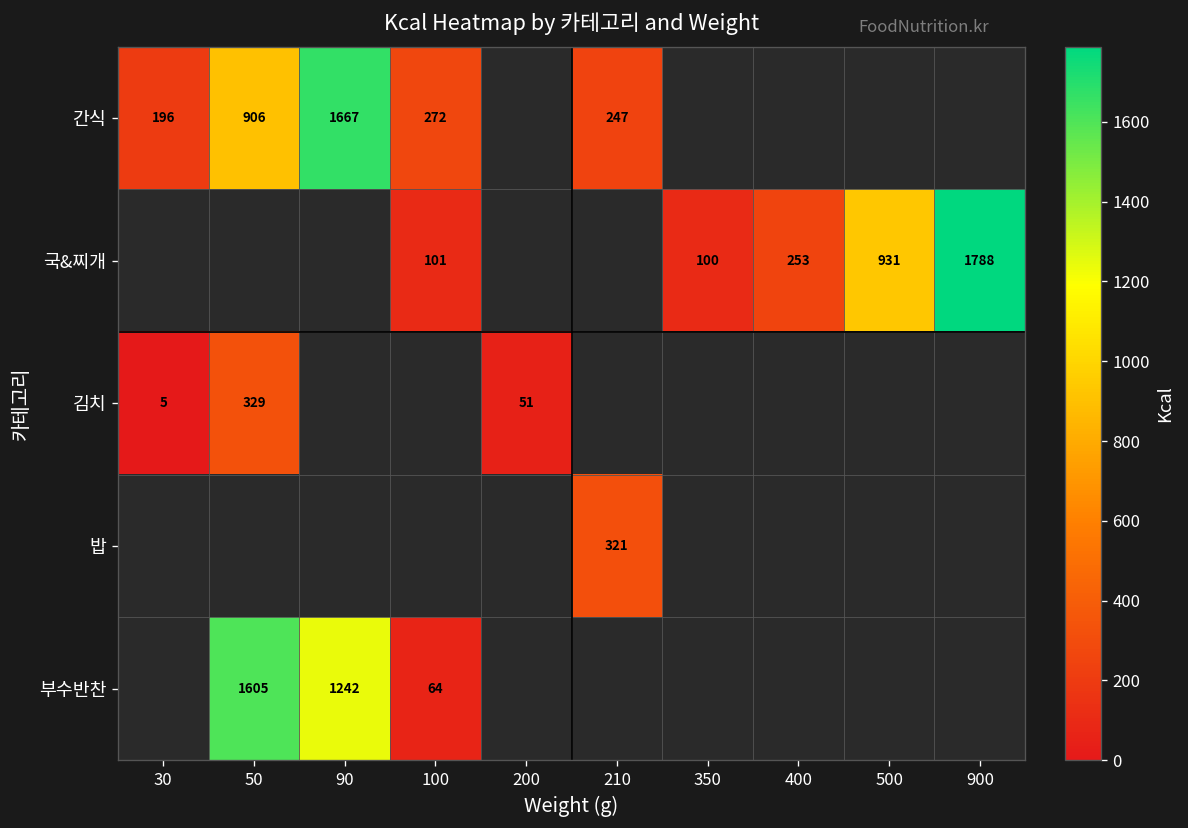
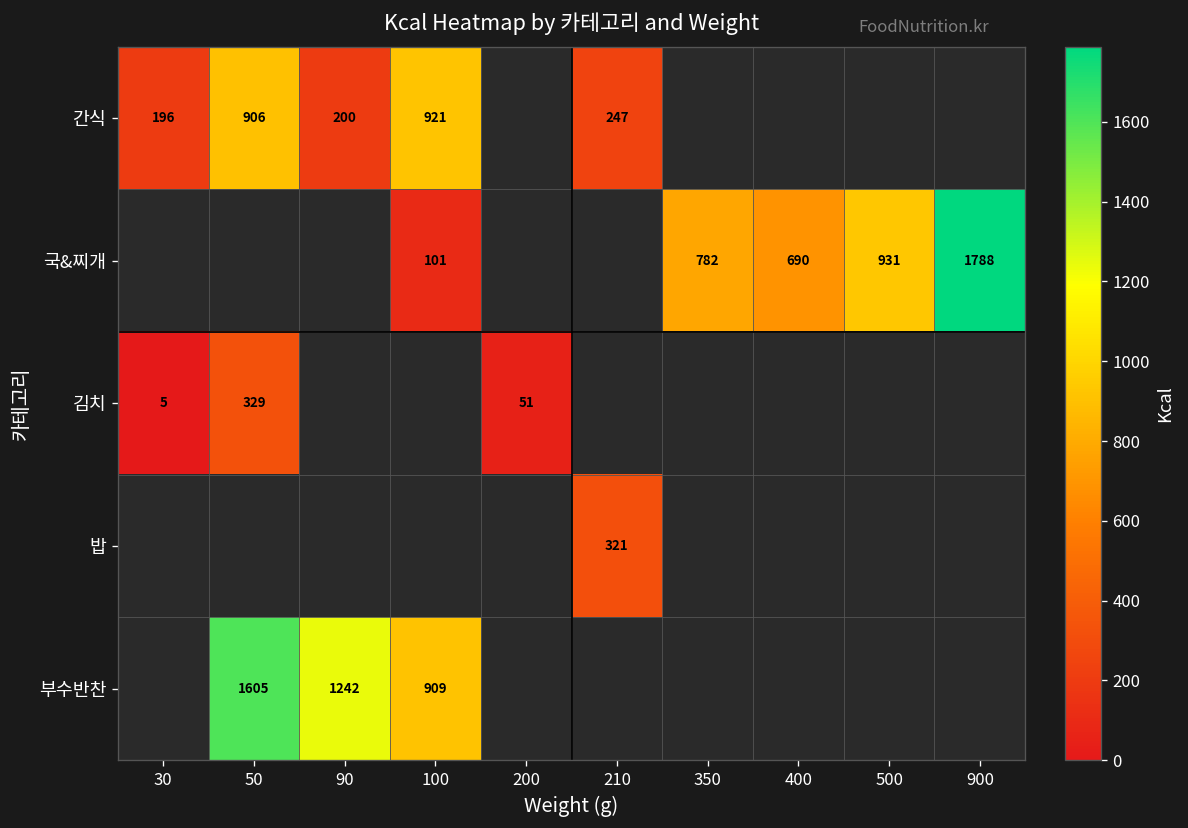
  {
    "간식": {
      "30": 196,
      "50": 906,
-     "90": 1667,
-     "100": 272,
+     "90": 200,
+     "100": 921,
      "210": 247
    },
    "국&찌개": {
      "100": 101,
-     "350": 100,
-     "400": 253,
+     "350": 782,
+     "400": 690,
      "500": 931,
      "900": 1788
    },
    "김치": {
      "30": 5,
      "50": 329,
      "200": 51
    },
    "밥": {
      "210": 321
    },
    "부수반찬": {
      "50": 1605,
      "90": 1242,
-     "100": 64
+     "100": 909
    }
  }
